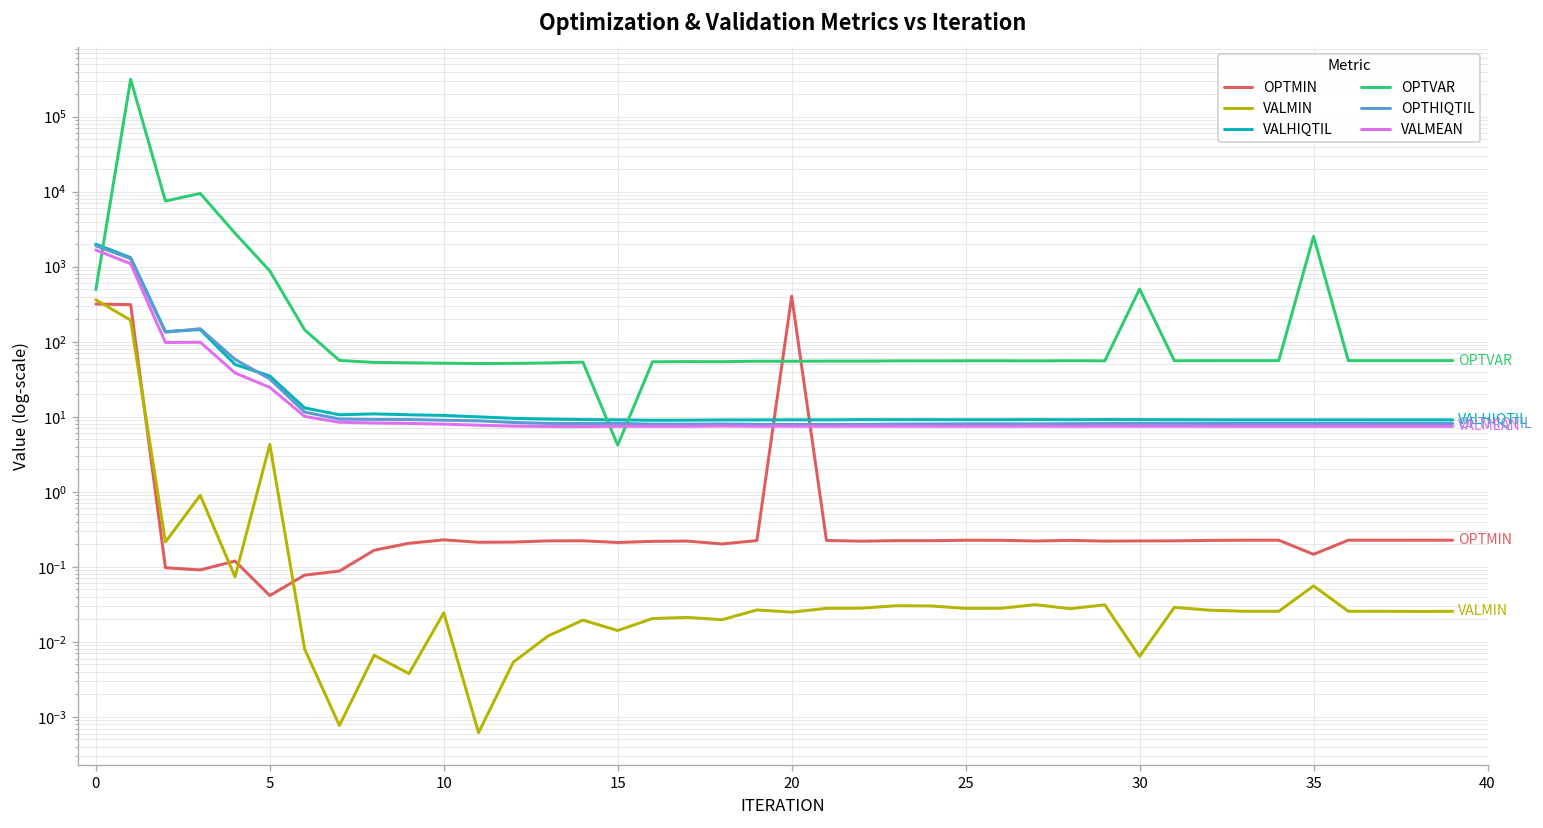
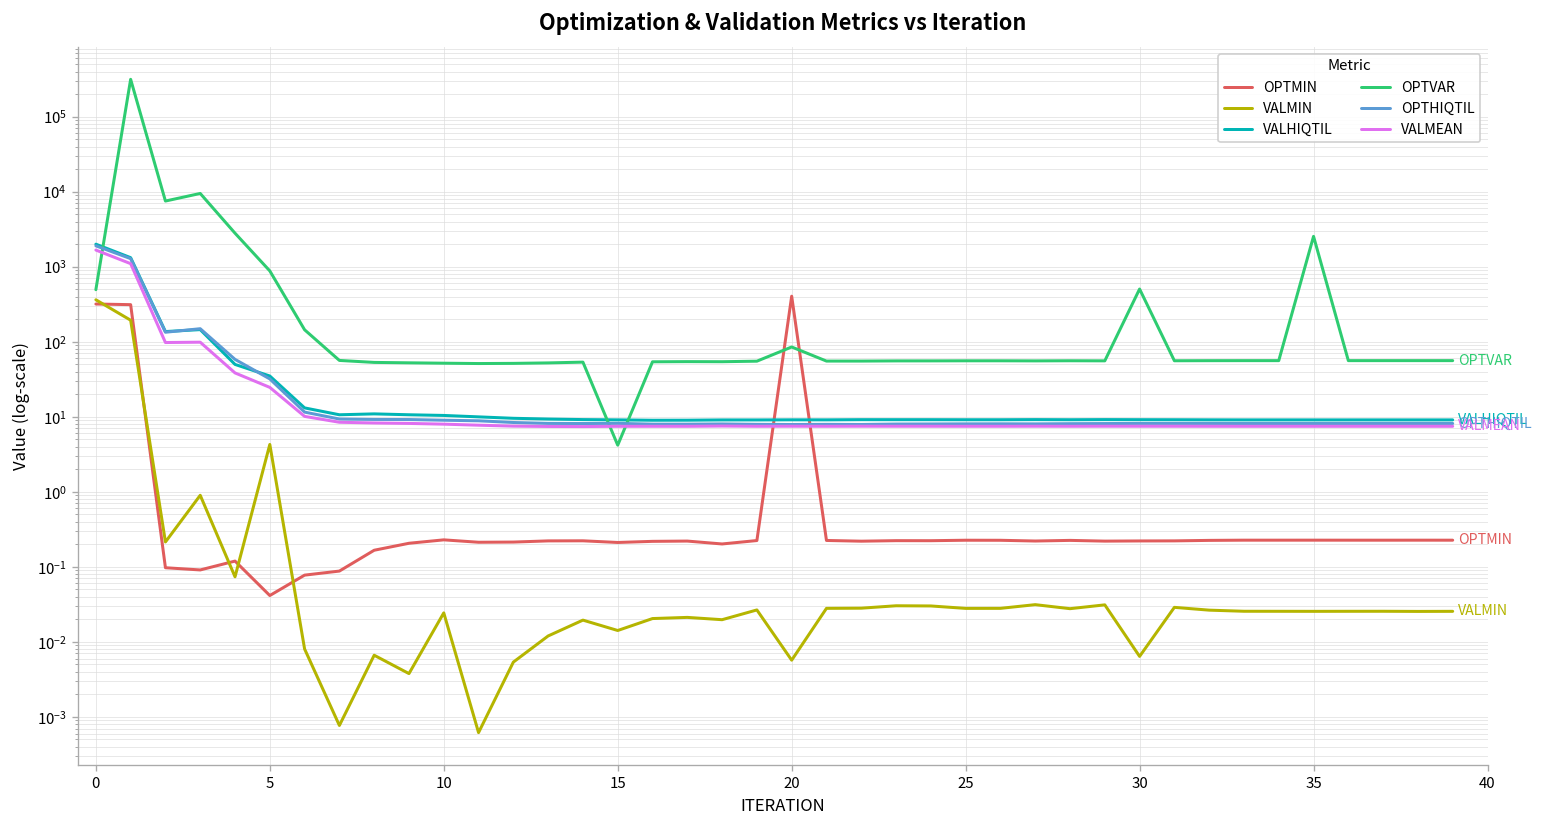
  {
    "OPTMIN": {
      "0": 300,
      "5": 0.04,
      "10": 0.23,
      "15": 0.21,
      "20": 400,
      "25": 0.23,
      "30": 0.22,
-     "35": 0.15
+     "35": 0.23
    },
    "VALMIN": {
      "0": 400,
      "5": 4,
      "10": 0.024,
      "15": 0.014,
-     "20": 0.025,
+     "20": 0.006,
      "25": 0.03,
      "30": 0.006,
-     "35": 0.06
+     "35": 0.026
    },
    "VALHIQTIL": {
      "10": 10,
      "15": 9,
      "20": 9,
      "25": 9,
      "30": 9,
      "35": 9
    },
    "OPTVAR": {
      "0": 500,
      "5": 900,
      "10": 50,
      "15": 4,
-     "20": 50,
+     "20": 90,
      "25": 60,
      "30": 500,
      "35": 2500
    },
    "OPTHIQTIL": {
      "10": 9
    },
    "VALMEAN": {
      "0": 1700,
      "5": 25,
      "10": 8
    }
  }
